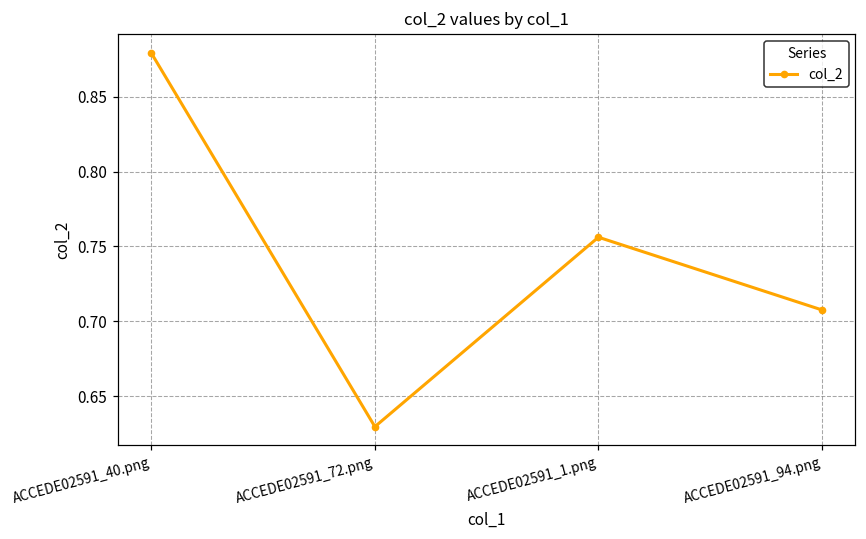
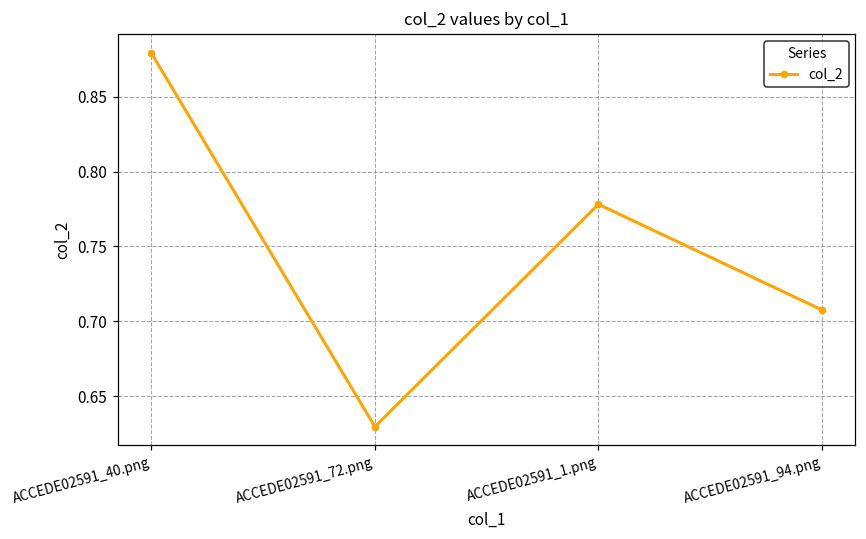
  {
    "ACCEDE02591_40.png": 0.879,
    "ACCEDE02591_72.png": 0.630,
-   "ACCEDE02591_1.png": 0.756,
+   "ACCEDE02591_1.png": 0.778,
    "ACCEDE02591_94.png": 0.708
  }
